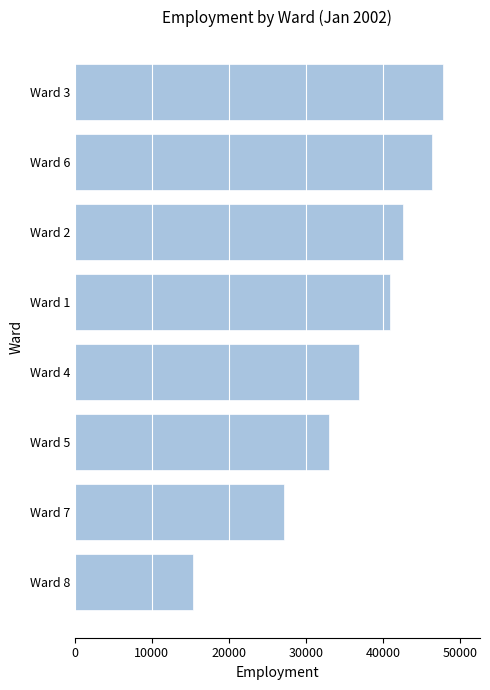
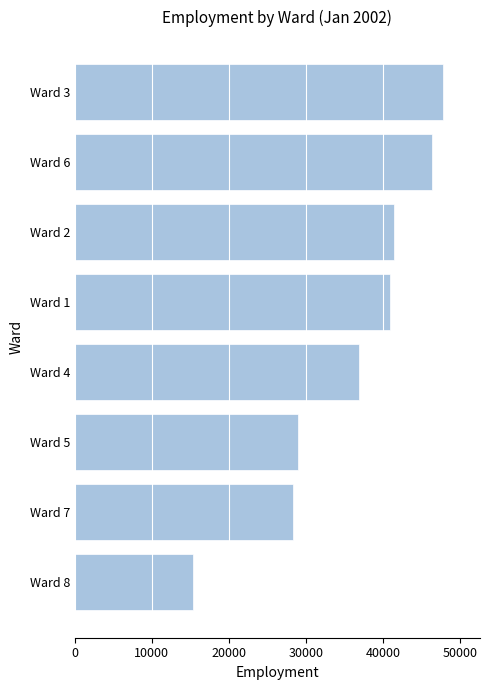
  {
    "Ward 3": 48000,
    "Ward 6": 46000,
-   "Ward 2": 43000,
+   "Ward 2": 41000,
    "Ward 1": 41000,
    "Ward 4": 37000,
-   "Ward 5": 33000,
-   "Ward 7": 27000,
+   "Ward 5": 29000,
+   "Ward 7": 28000,
    "Ward 8": 15000
  }
